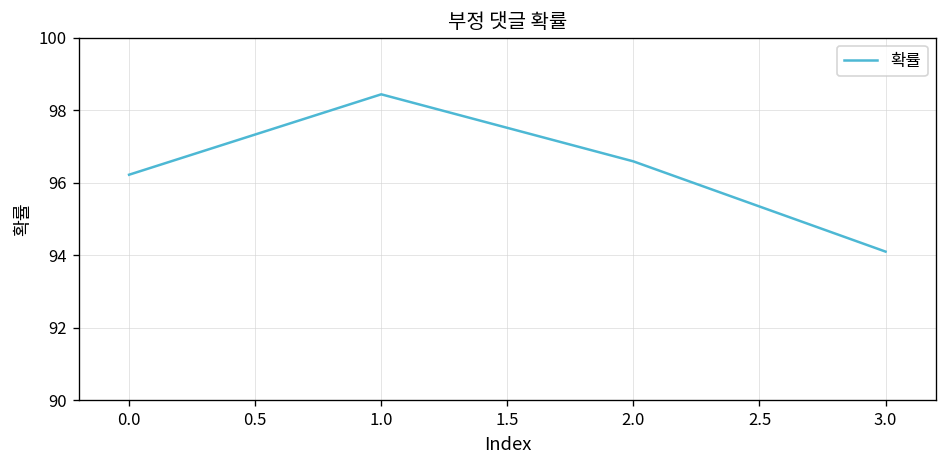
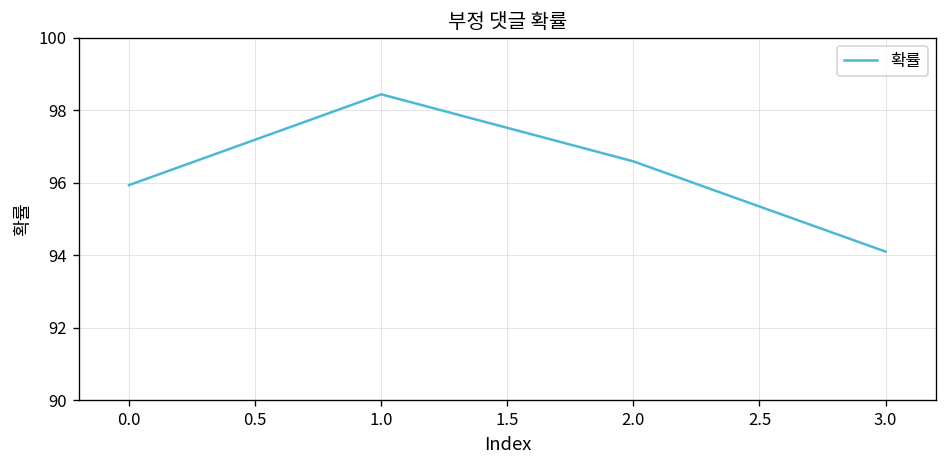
  {
-   "0.0": 96.2,
+   "0.0": 95.9,
    "1.0": 98.4,
    "2.0": 96.6,
    "3.0": 94.1
  }
